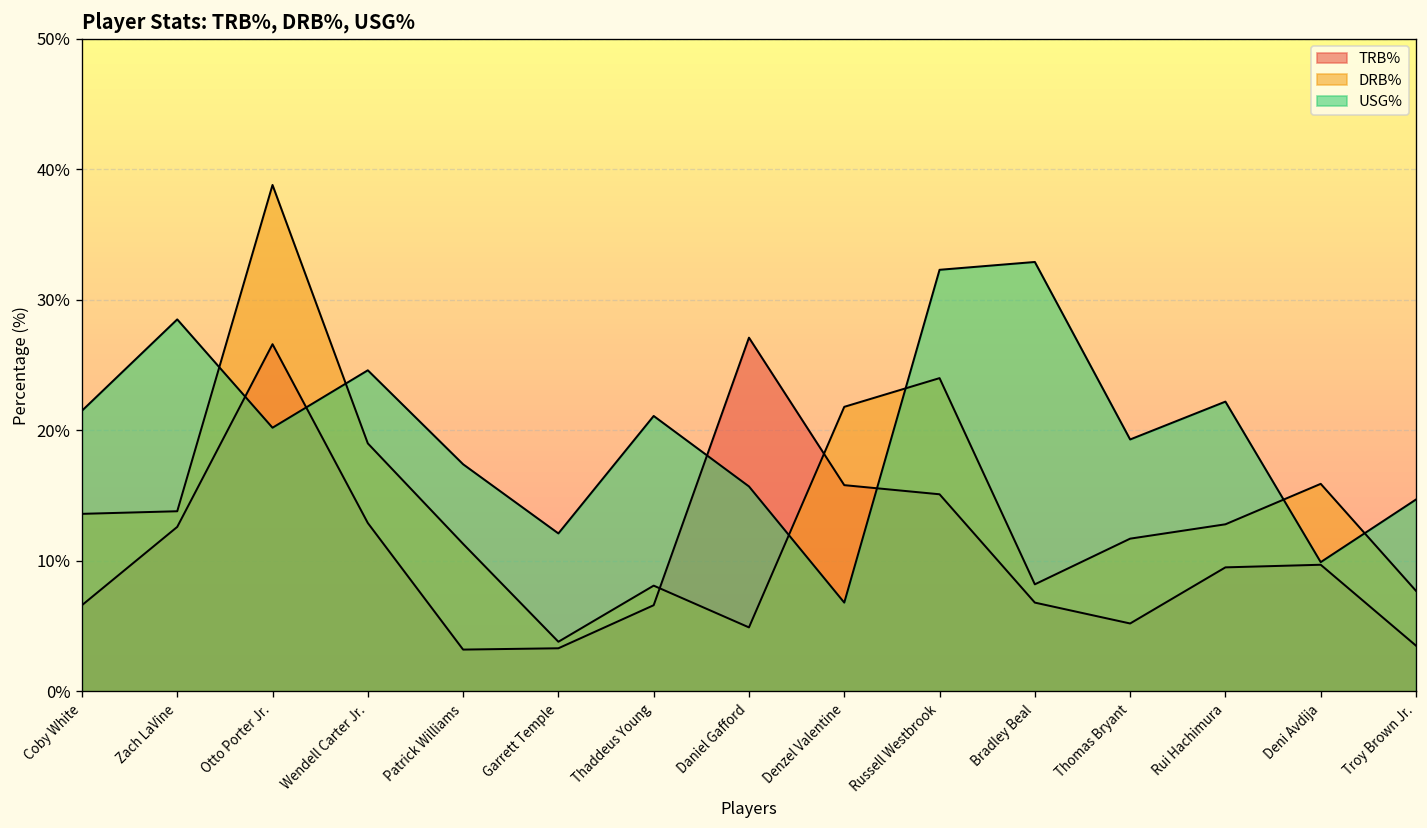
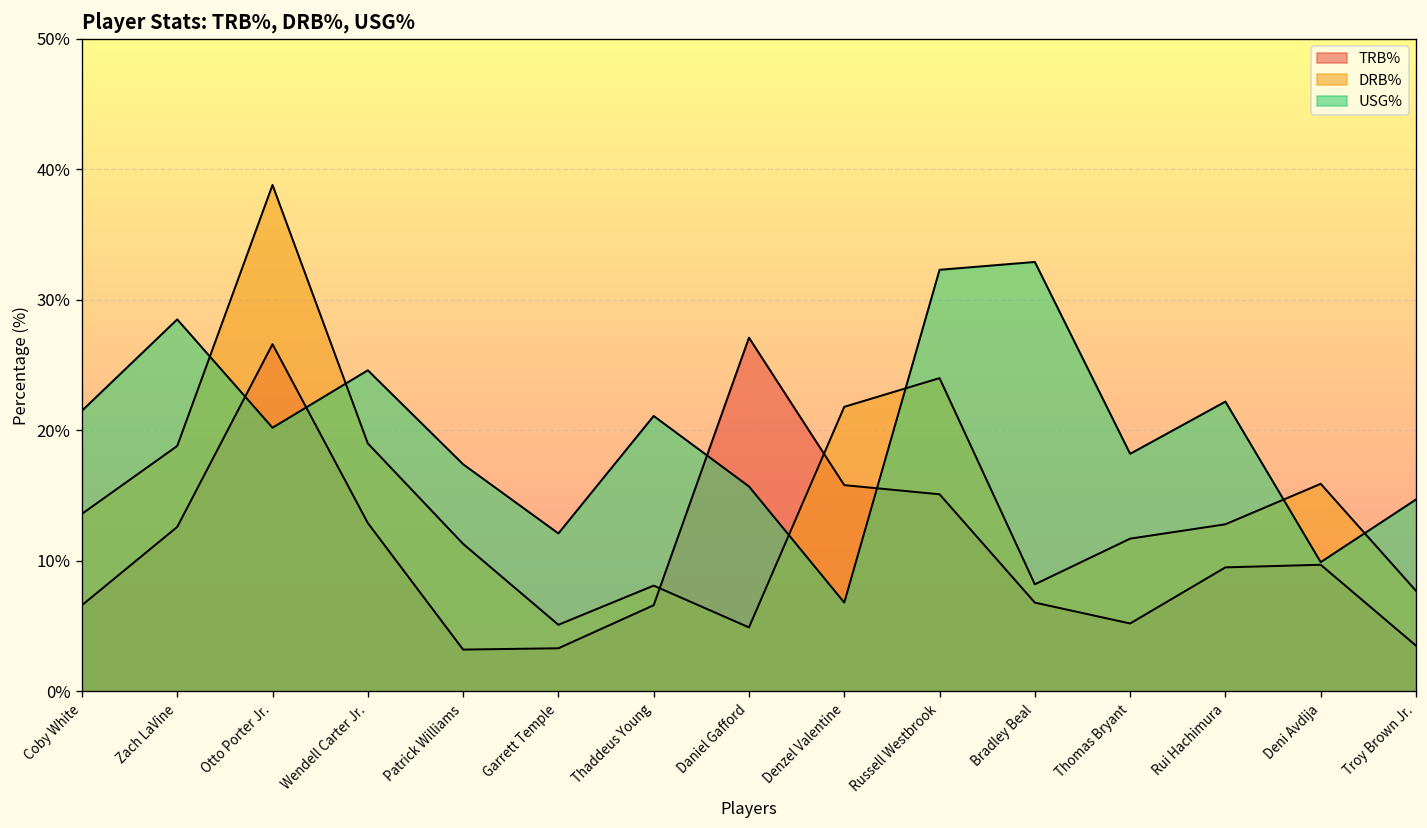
  {
    "TRB%": {
      "Coby White": "6.6%",
      "Zach LaVine": "12.6%",
      "Otto Porter Jr.": "26.6%",
      "Wendell Carter Jr.": "12.9%",
      "Patrick Williams": "3.2%",
      "Garrett Temple": "3.3%",
      "Thaddeus Young": "6.6%",
      "Daniel Gafford": "27.1%",
      "Denzel Valentine": "15.8%",
      "Russell Westbrook": "15.1%",
      "Bradley Beal": "6.8%",
      "Thomas Bryant": "5.2%",
      "Rui Hachimura": "9.5%",
      "Troy Brown Jr.": "3.5%"
    },
    "DRB%": {
      "Coby White": "13.6%",
-     "Zach LaVine": "13.8%",
+     "Zach LaVine": "18.8%",
      "Otto Porter Jr.": "38.8%",
      "Wendell Carter Jr.": "19.0%",
      "Patrick Williams": "11.3%",
-     "Garrett Temple": "3.8%",
+     "Garrett Temple": "5.1%",
      "Thaddeus Young": "8.1%",
      "Daniel Gafford": "4.9%",
      "Denzel Valentine": "21.8%",
      "Russell Westbrook": "24.0%",
      "Bradley Beal": "8.2%",
      "Thomas Bryant": "11.7%",
      "Rui Hachimura": "12.8%",
      "Deni Avdija": "15.9%",
      "Troy Brown Jr.": "7.7%"
    },
    "USG%": {
      "Coby White": "21.5%",
      "Zach LaVine": "28.5%",
      "Otto Porter Jr.": "20.2%",
      "Wendell Carter Jr.": "24.6%",
      "Patrick Williams": "17.4%",
      "Garrett Temple": "12.1%",
      "Thaddeus Young": "21.1%",
      "Daniel Gafford": "15.7%",
      "Denzel Valentine": "6.8%",
      "Russell Westbrook": "32.3%",
      "Bradley Beal": "32.9%",
-     "Thomas Bryant": "19.3%",
+     "Thomas Bryant": "18.2%",
      "Rui Hachimura": "22.2%",
      "Troy Brown Jr.": "14.7%"
    }
  }
